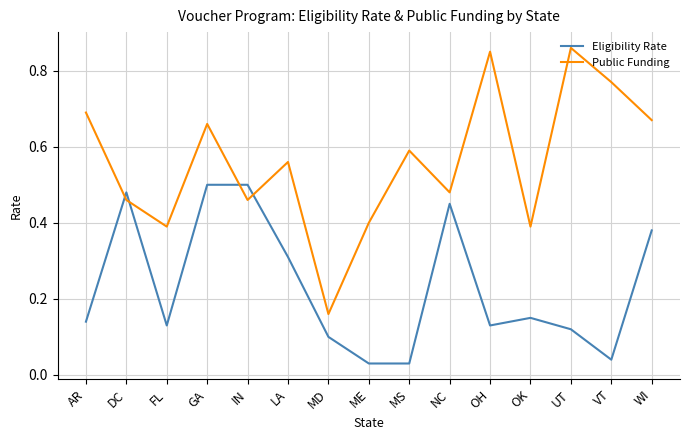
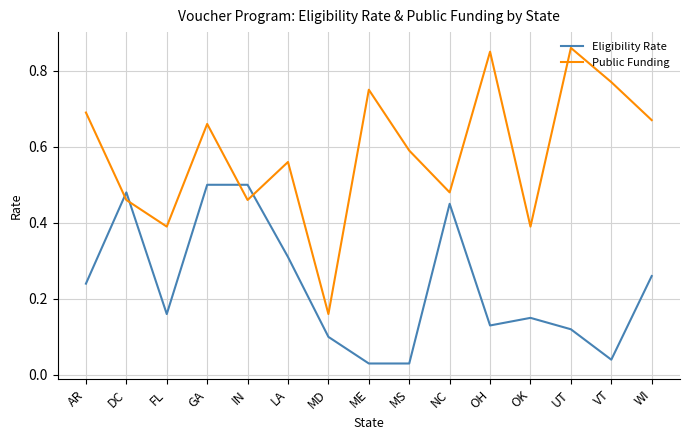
  {
    "Eligibility Rate": {
-     "AR": 0.14,
+     "AR": 0.24,
      "DC": 0.48,
-     "FL": 0.13,
+     "FL": 0.16,
      "GA": 0.50,
      "IN": 0.50,
      "LA": 0.31,
      "MD": 0.10,
      "ME": 0.03,
      "MS": 0.03,
      "NC": 0.45,
      "OH": 0.13,
      "OK": 0.15,
      "UT": 0.12,
      "VT": 0.04,
-     "WI": 0.38
+     "WI": 0.26
    },
    "Public Funding": {
      "AR": 0.69,
      "DC": 0.46,
      "FL": 0.39,
      "GA": 0.66,
      "IN": 0.46,
      "LA": 0.56,
      "MD": 0.16,
-     "ME": 0.40,
+     "ME": 0.75,
      "MS": 0.59,
      "NC": 0.48,
      "OH": 0.85,
      "OK": 0.39,
      "UT": 0.86,
      "VT": 0.77,
      "WI": 0.67
    }
  }
